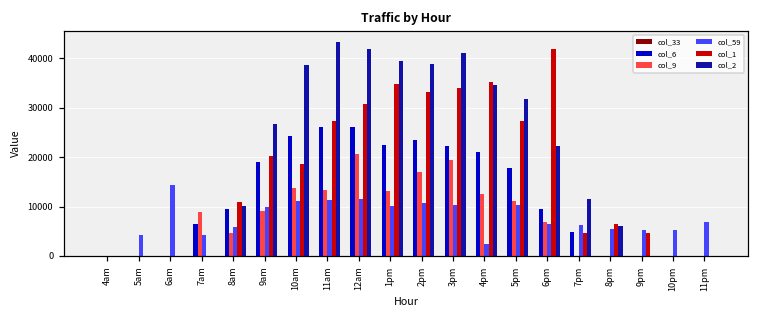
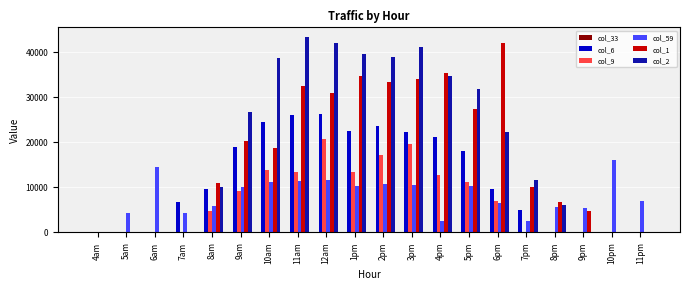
  {
    "col_33": {
      "4am": 0,
      "5am": 0,
      "6am": 0,
      "7am": 0,
      "8am": 0,
      "9am": 0,
      "10am": 0,
      "11am": 0,
      "12am": 0,
      "1pm": 0,
      "2pm": 0,
      "3pm": 0,
      "4pm": 0,
      "5pm": 0,
      "6pm": 0,
      "7pm": 0,
      "8pm": 0,
      "9pm": 0,
      "10pm": 0,
      "11pm": 0
    },
    "col_9": {
      "4am": 0,
      "5am": 0,
      "6am": 0,
-     "7am": 9000,
+     "7am": 0,
      "8am": 5000,
      "9am": 9000,
      "10am": 14000,
      "11am": 13000,
      "12am": 21000,
      "1pm": 13000,
      "2pm": 17000,
      "3pm": 19000,
      "4pm": 13000,
      "5pm": 11000,
      "6pm": 7000,
      "7pm": 0,
      "8pm": 0,
      "9pm": 0,
      "10pm": 0,
      "11pm": 0
    },
    "col_59": {
      "4am": 0,
      "5am": 4000,
      "6am": 14000,
      "7am": 4000,
      "8am": 6000,
      "9am": 10000,
      "10am": 11000,
      "11am": 11000,
      "12am": 11000,
      "1pm": 10000,
      "2pm": 11000,
      "3pm": 10000,
      "4pm": 2000,
      "5pm": 10000,
      "6pm": 6000,
-     "7pm": 6000,
+     "7pm": 2000,
      "8pm": 5000,
      "9pm": 5000,
-     "10pm": 5000,
+     "10pm": 16000,
      "11pm": 7000
    },
    "col_1": {
      "4am": 0,
      "5am": 0,
      "6am": 0,
      "7am": 0,
      "8am": 11000,
      "9am": 20000,
      "10am": 19000,
-     "11am": 27000,
+     "11am": 32000,
      "12am": 31000,
      "1pm": 35000,
      "2pm": 33000,
      "3pm": 34000,
      "4pm": 35000,
      "5pm": 27000,
      "6pm": 42000,
-     "7pm": 5000,
+     "7pm": 10000,
      "8pm": 7000,
      "9pm": 5000,
      "10pm": 0,
      "11pm": 0
    }
  }
